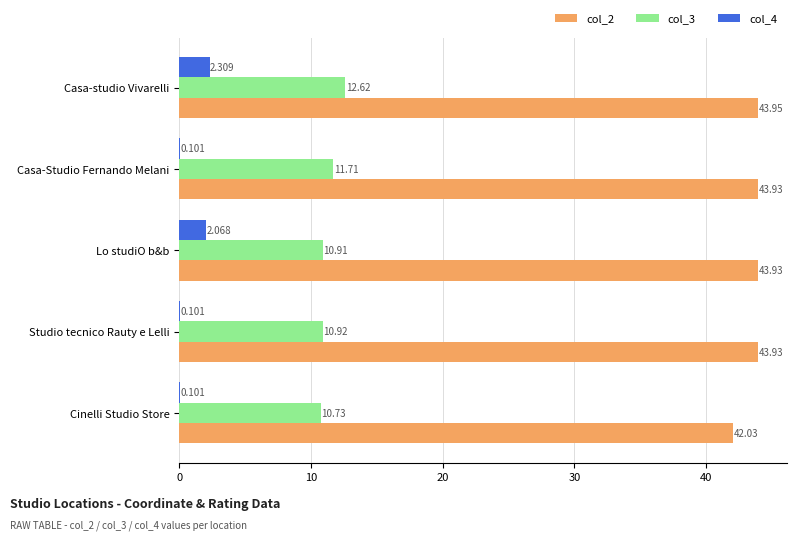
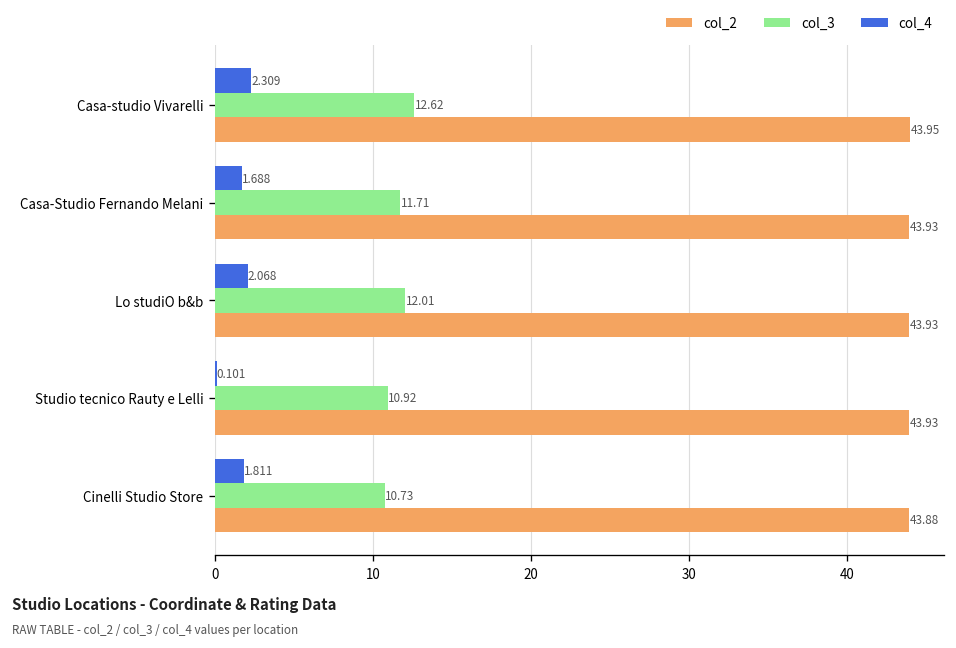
  {
    "col_2": {
      "Casa-studio Vivarelli": 43.95,
      "Casa-Studio Fernando Melani": 43.93,
      "Lo studiO b&b": 43.93,
      "Studio tecnico Rauty e Lelli": 43.93,
-     "Cinelli Studio Store": 42.03
+     "Cinelli Studio Store": 43.88
    },
    "col_3": {
      "Casa-studio Vivarelli": 12.62,
      "Casa-Studio Fernando Melani": 11.71,
-     "Lo studiO b&b": 10.91,
+     "Lo studiO b&b": 12.01,
      "Studio tecnico Rauty e Lelli": 10.92,
      "Cinelli Studio Store": 10.73
    },
    "col_4": {
      "Casa-studio Vivarelli": 2.309,
-     "Casa-Studio Fernando Melani": 0.101,
+     "Casa-Studio Fernando Melani": 1.688,
      "Lo studiO b&b": 2.068,
      "Studio tecnico Rauty e Lelli": 0.101,
-     "Cinelli Studio Store": 0.101
+     "Cinelli Studio Store": 1.811
    }
  }
